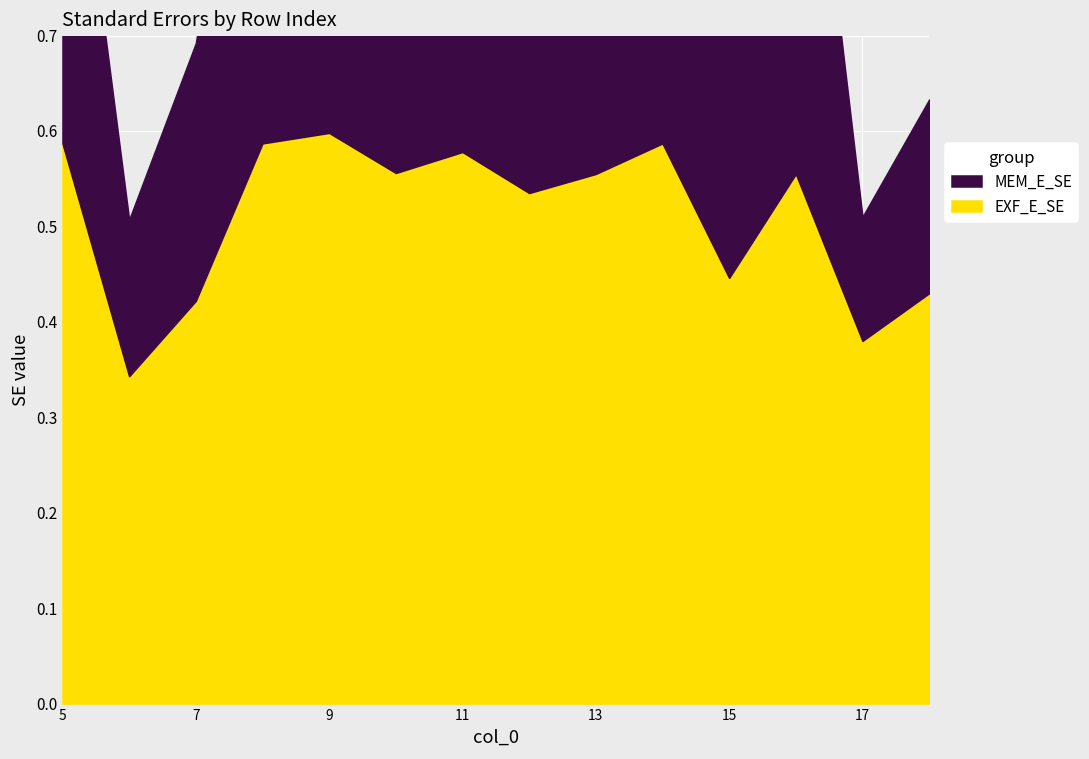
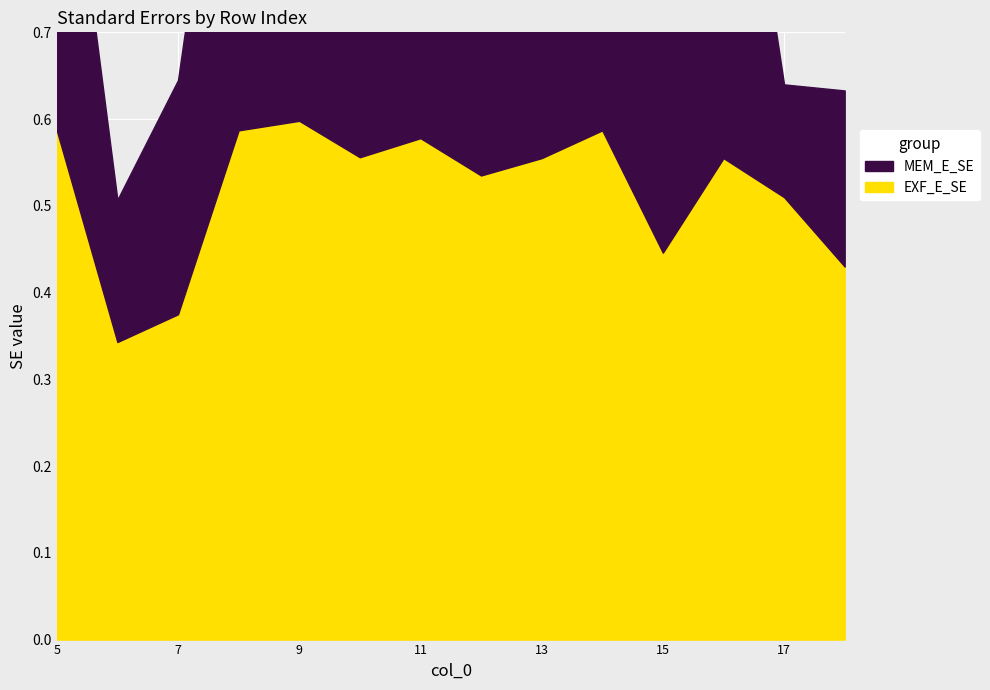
  {
    "EXF_E_SE": {
-     "7": 0.42,
-     "17": 0.38
+     "7": 0.38,
+     "17": 0.51
    },
    "MEM_E_SE": {
      "7": 0.27,
      "15": 0.26,
      "17": 0.13
    }
  }
